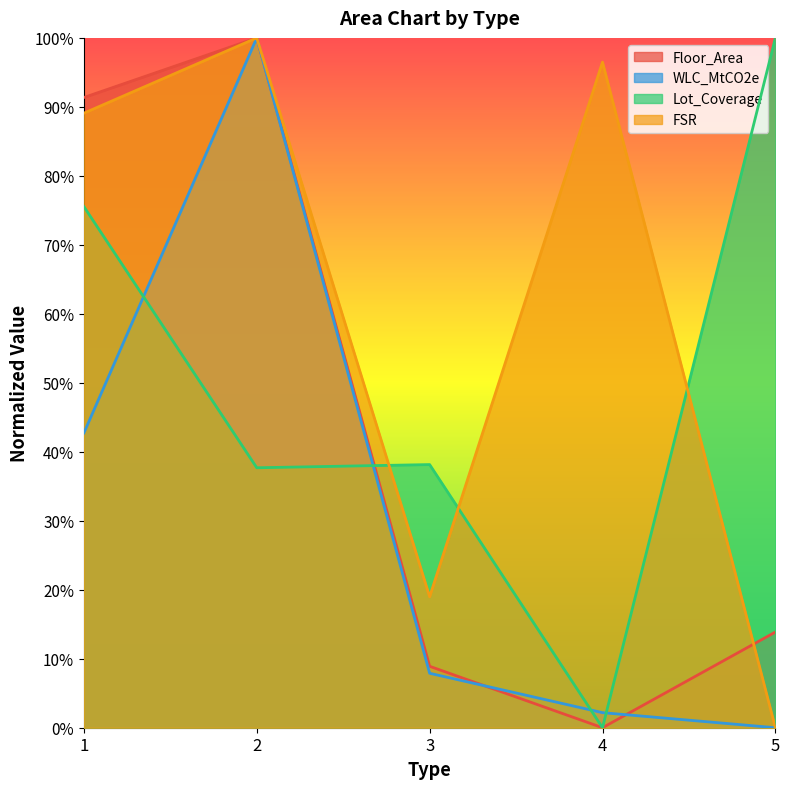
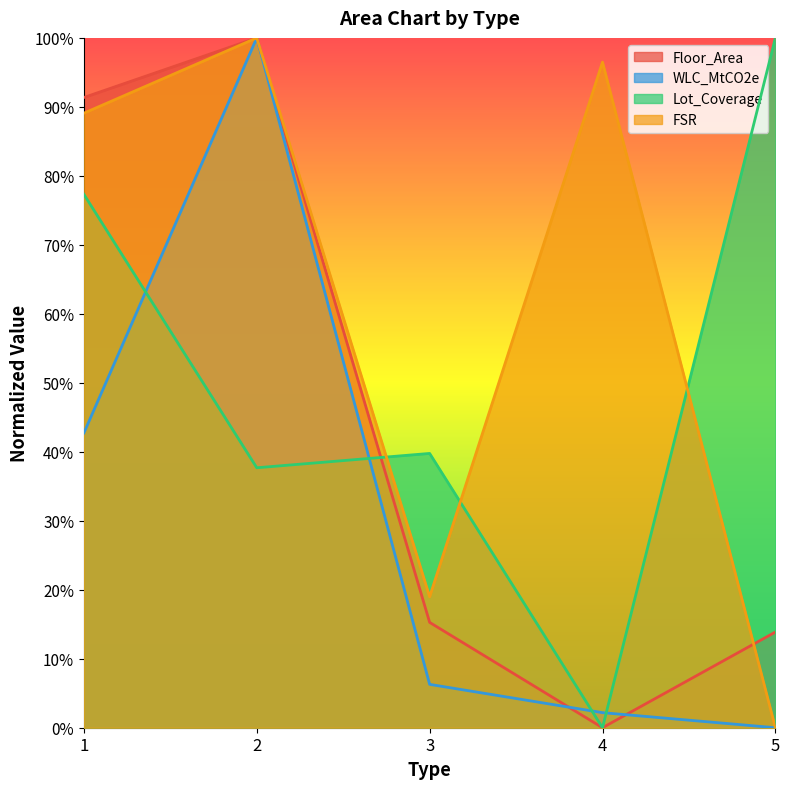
  {
    "Floor_Area": {
      "1": "91%",
-     "3": "9%",
+     "3": "15%",
      "5": "14%"
    },
    "WLC_MtCO2e": {
      "1": "43%",
-     "3": "8%",
+     "3": "6%",
      "4": "2%"
    },
    "Lot_Coverage": {
-     "1": "76%",
+     "1": "77%",
      "2": "38%",
-     "3": "38%",
+     "3": "40%",
      "5": "100%"
    },
    "FSR": {
      "1": "89%",
      "3": "19%",
      "4": "96%"
    }
  }
